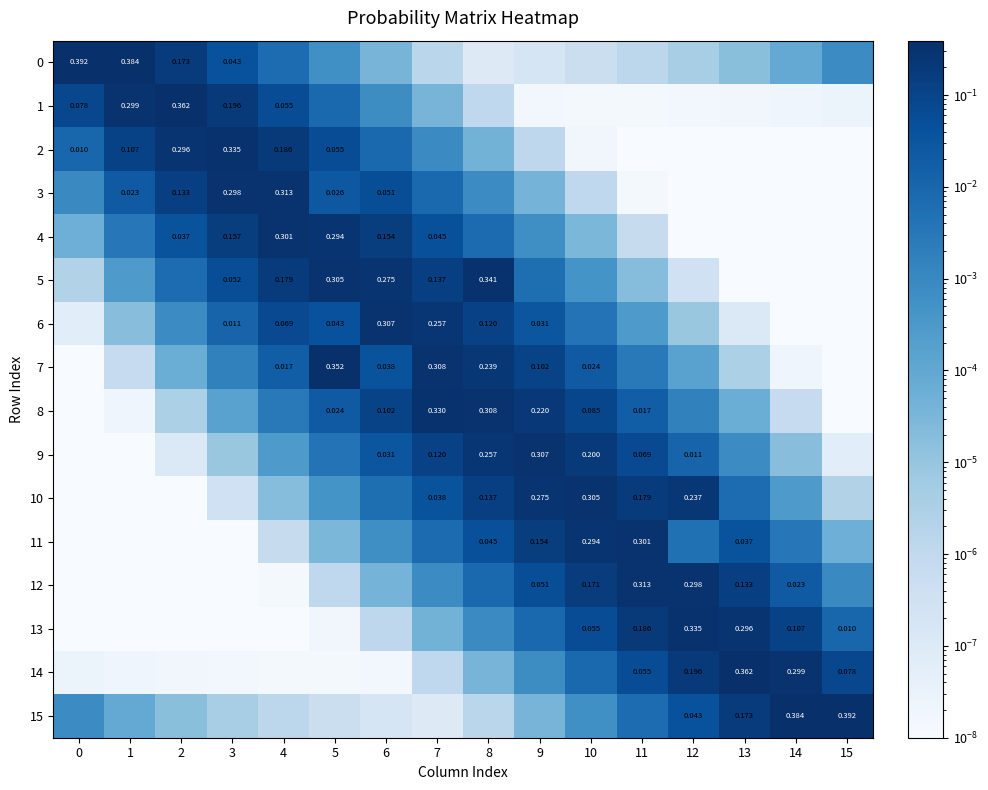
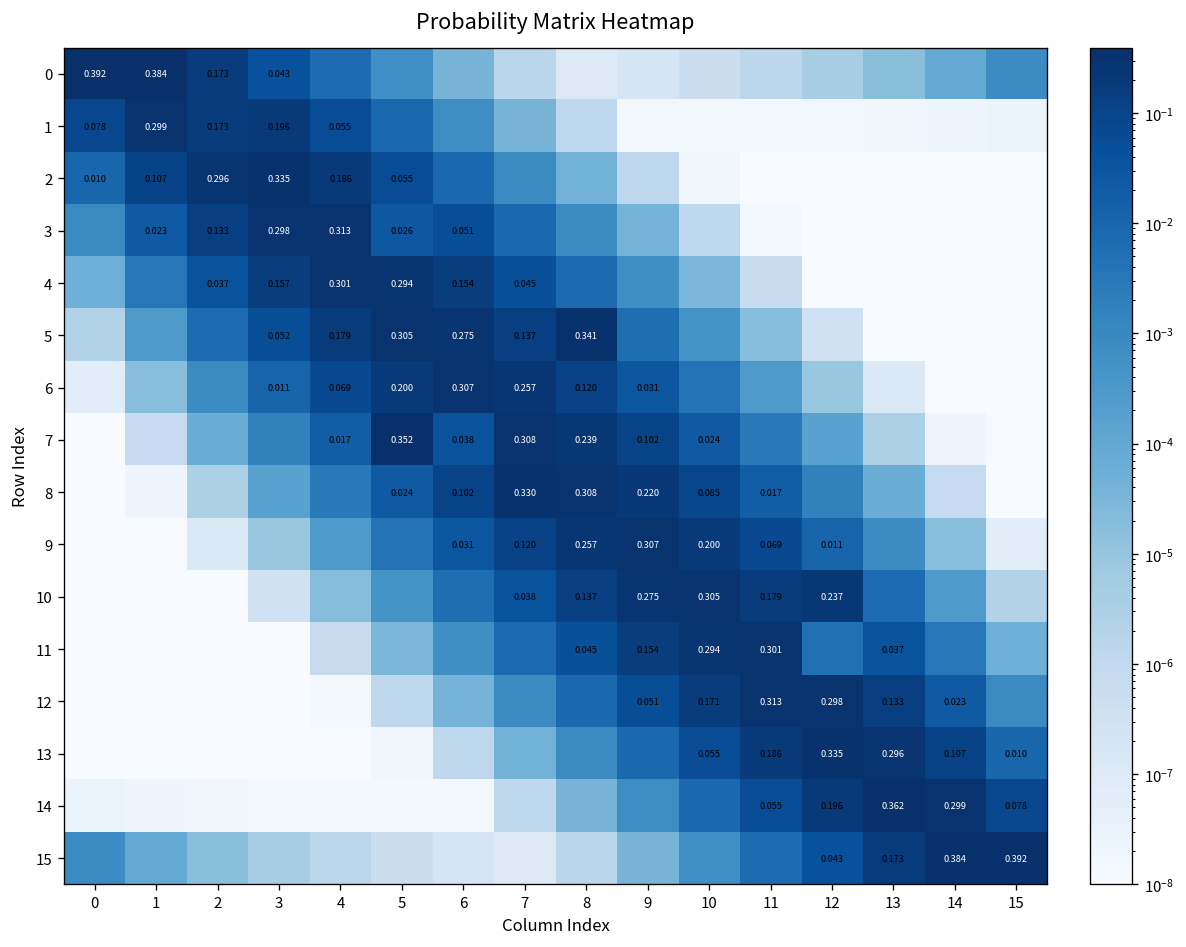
  {
    "0": {
      "0": 0.392,
      "1": 0.384,
      "2": 0.173,
      "3": 0.043
    },
    "1": {
      "0": 0.078,
      "1": 0.299,
-     "2": 0.362,
+     "2": 0.173,
      "3": 0.196,
      "4": 0.055
    },
    "2": {
      "0": 0.010,
      "1": 0.107,
      "2": 0.296,
      "3": 0.335,
      "4": 0.186,
      "5": 0.055
    },
    "3": {
      "1": 0.023,
      "2": 0.133,
      "3": 0.298,
      "4": 0.313,
      "5": 0.026,
      "6": 0.051
    },
    "4": {
      "2": 0.037,
      "3": 0.157,
      "4": 0.301,
      "5": 0.294,
      "6": 0.154,
      "7": 0.045
    },
    "5": {
      "3": 0.052,
      "4": 0.179,
      "5": 0.305,
      "6": 0.275,
      "7": 0.137,
      "8": 0.341
    },
    "6": {
      "3": 0.011,
      "4": 0.069,
-     "5": 0.043,
+     "5": 0.200,
      "6": 0.307,
      "7": 0.257,
      "8": 0.120,
      "9": 0.031
    },
    "7": {
      "4": 0.017,
      "5": 0.352,
      "6": 0.038,
      "7": 0.308,
      "8": 0.239,
      "9": 0.102,
      "10": 0.024
    },
    "8": {
      "5": 0.024,
      "6": 0.102,
      "7": 0.330,
      "8": 0.308,
      "9": 0.220,
      "10": 0.085,
      "11": 0.017
    },
    "9": {
      "6": 0.031,
      "7": 0.120,
      "8": 0.257,
      "9": 0.307,
      "10": 0.200,
      "11": 0.069,
      "12": 0.011
    },
    "10": {
      "7": 0.038,
      "8": 0.137,
      "9": 0.275,
      "10": 0.305,
      "11": 0.179,
      "12": 0.237
    },
    "11": {
      "8": 0.045,
      "9": 0.154,
      "10": 0.294,
      "11": 0.301,
      "13": 0.037
    },
    "12": {
      "9": 0.051,
      "10": 0.171,
      "11": 0.313,
      "12": 0.298,
      "13": 0.133,
      "14": 0.023
    },
    "13": {
      "10": 0.055,
      "11": 0.186,
      "12": 0.335,
      "13": 0.296,
      "14": 0.107,
      "15": 0.010
    },
    "14": {
      "11": 0.055,
      "12": 0.196,
      "13": 0.362,
      "14": 0.299,
      "15": 0.078
    },
    "15": {
      "12": 0.043,
      "13": 0.173,
      "14": 0.384,
      "15": 0.392
    }
  }
